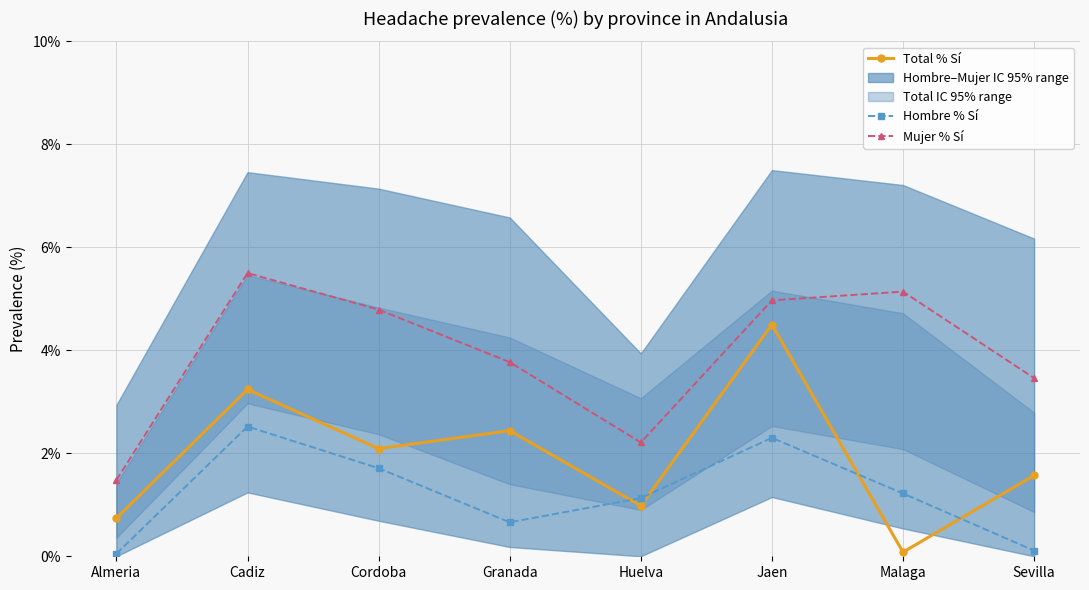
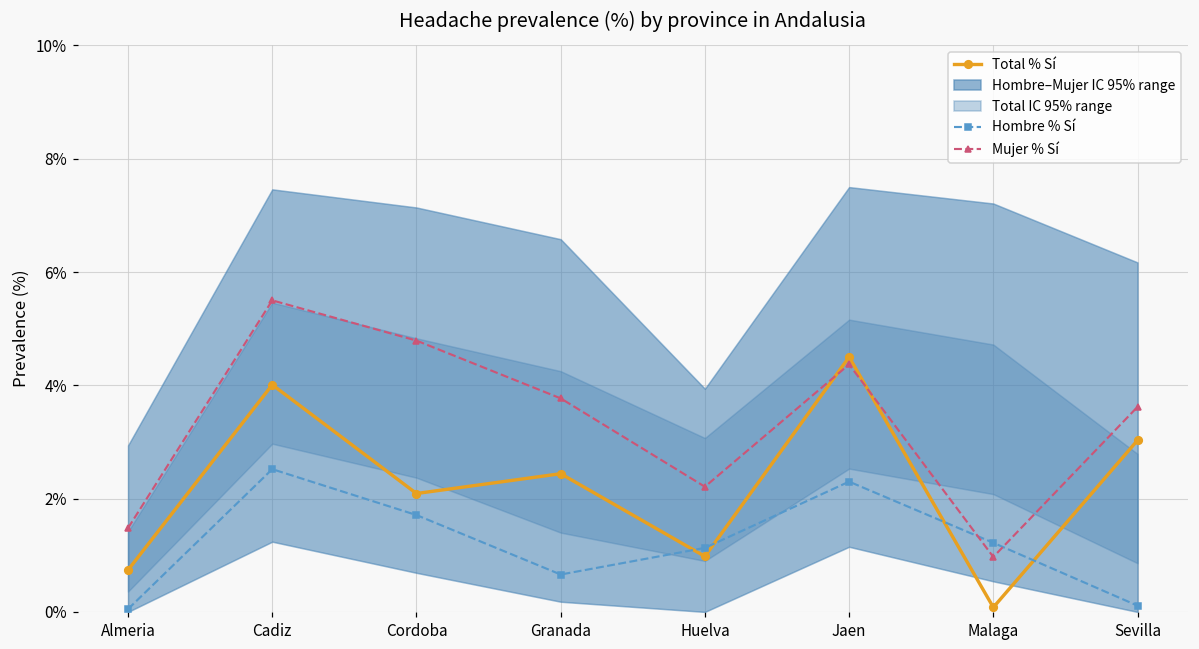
  {
    "Total % Sí": {
      "Almeria": "0.7%",
-     "Cadiz": "3.2%",
+     "Cadiz": "4.0%",
      "Cordoba": "2.1%",
      "Granada": "2.4%",
      "Huelva": "1.0%",
      "Jaen": "4.5%",
      "Malaga": "0.1%",
-     "Sevilla": "1.6%"
+     "Sevilla": "3.0%"
    },
    "Mujer % Sí": {
      "Almeria": "1.5%",
      "Granada": "3.8%",
      "Huelva": "2.2%",
-     "Jaen": "5.0%",
-     "Malaga": "5.1%",
-     "Sevilla": "3.5%"
+     "Jaen": "4.4%",
+     "Malaga": "1.0%",
+     "Sevilla": "3.6%"
    }
  }
